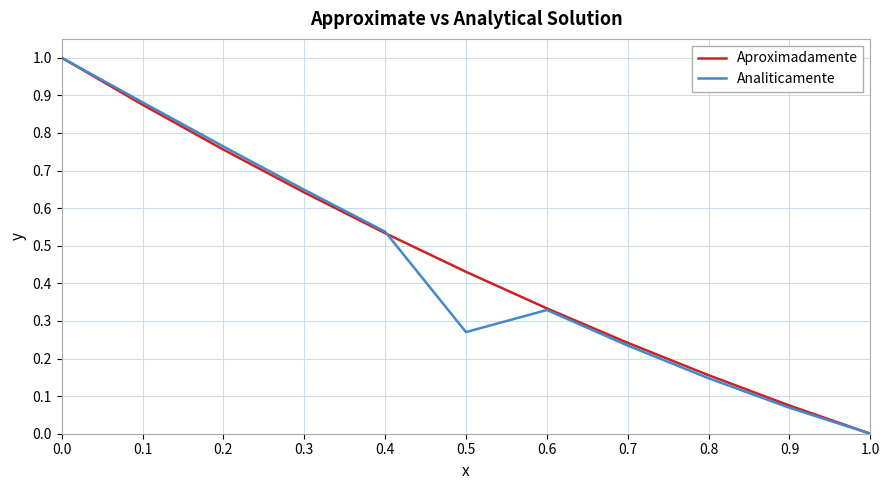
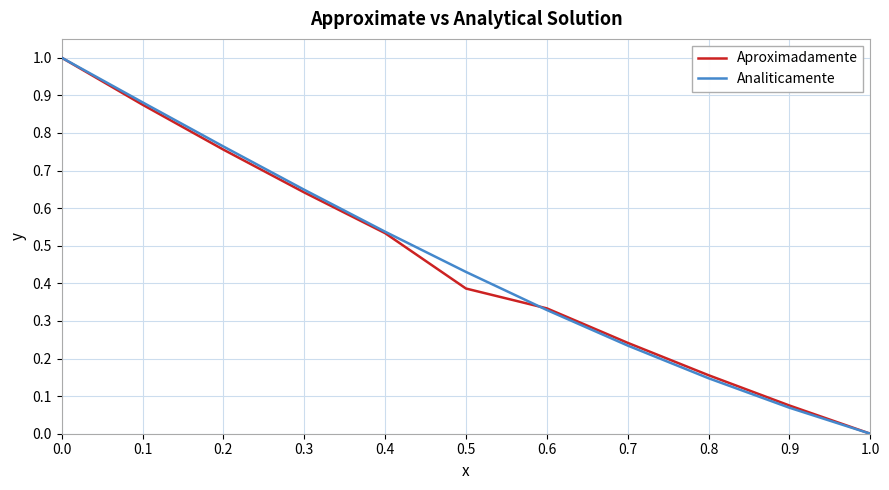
  {
    "Aproximadamente": {
      "0.2": 0.76,
      "0.3": 0.64,
-     "0.5": 0.43,
+     "0.5": 0.39,
      "0.7": 0.24,
      "0.8": 0.16
    },
    "Analiticamente": {
      "0.2": 0.76,
      "0.3": 0.65,
-     "0.5": 0.27,
+     "0.5": 0.43,
      "0.7": 0.23,
      "0.8": 0.15
    }
  }
